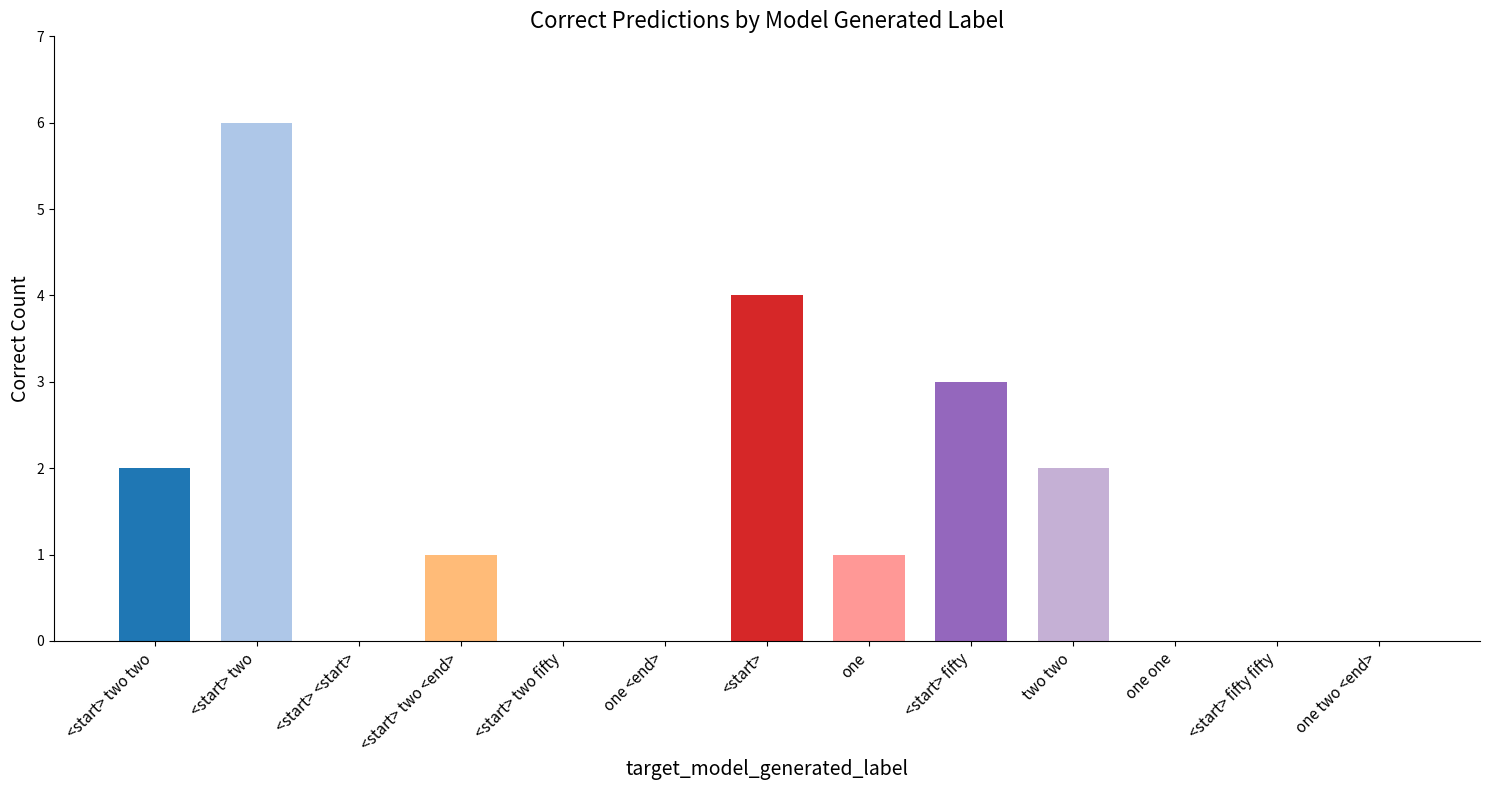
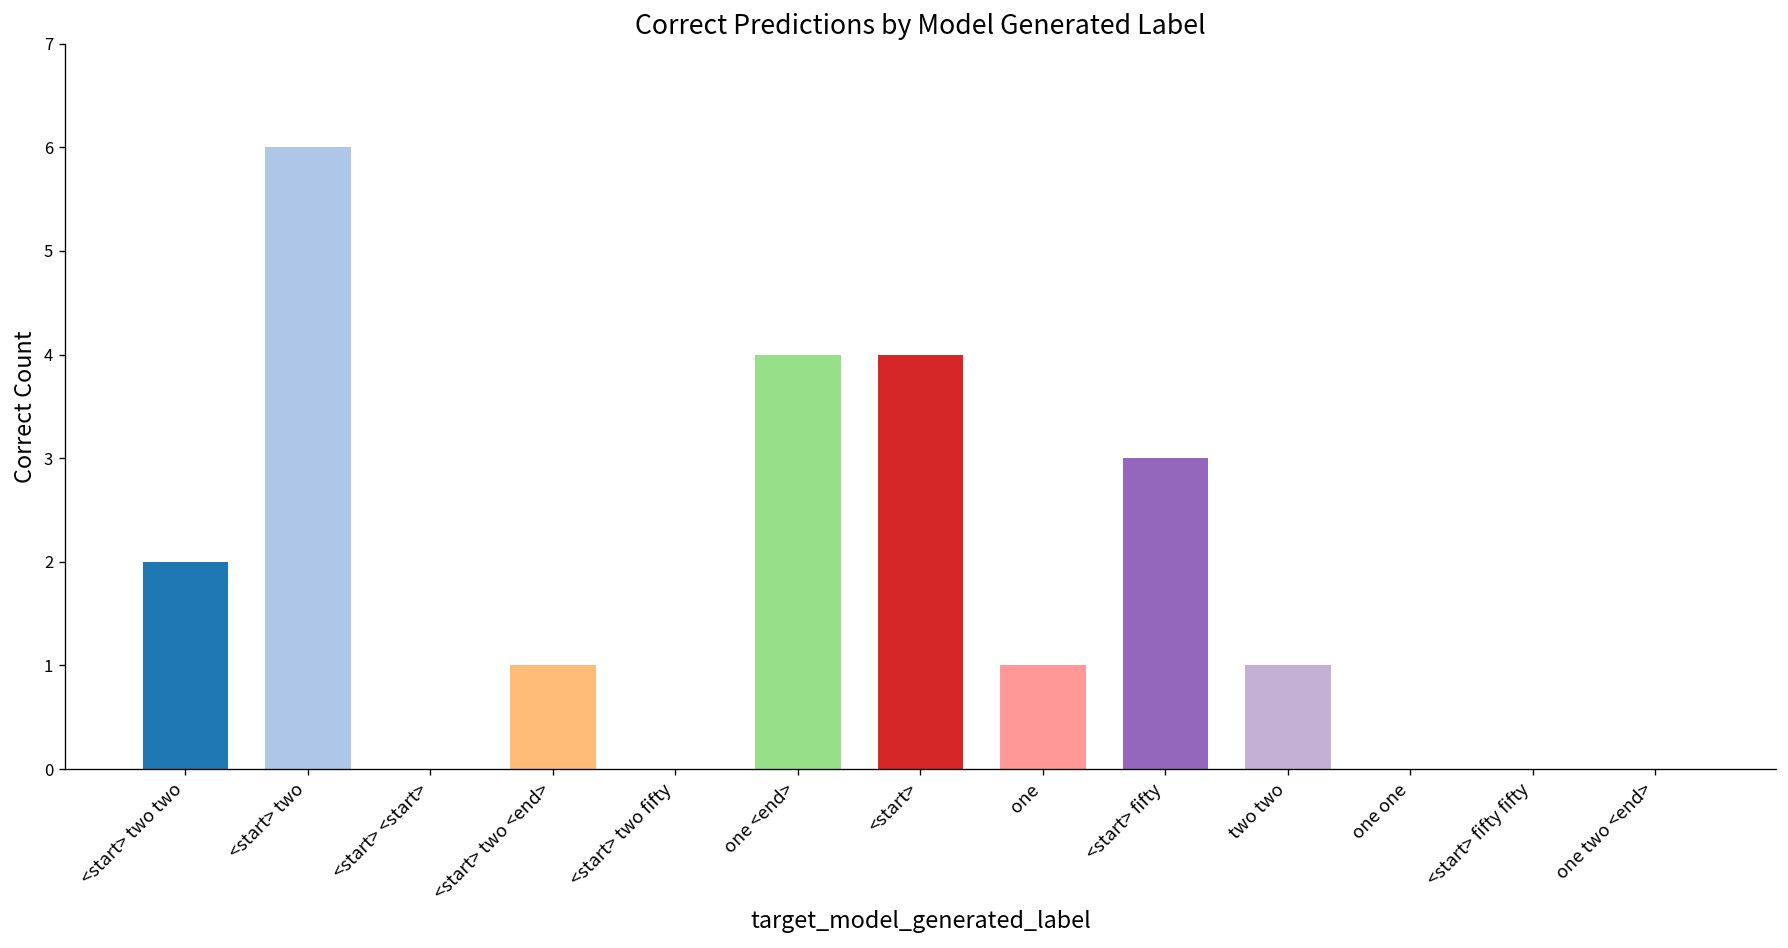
  {
    "<start> two two": 2,
    "<start> two": 6,
    "<start> <start>": 0,
    "<start> two <end>": 1,
    "<start> two fifty": 0,
-   "one <end>": 0,
+   "one <end>": 4,
    "<start>": 4,
    "one": 1,
    "<start> fifty": 3,
-   "two two": 2,
+   "two two": 1,
    "one one": 0,
    "<start> fifty fifty": 0,
    "one two <end>": 0
  }
